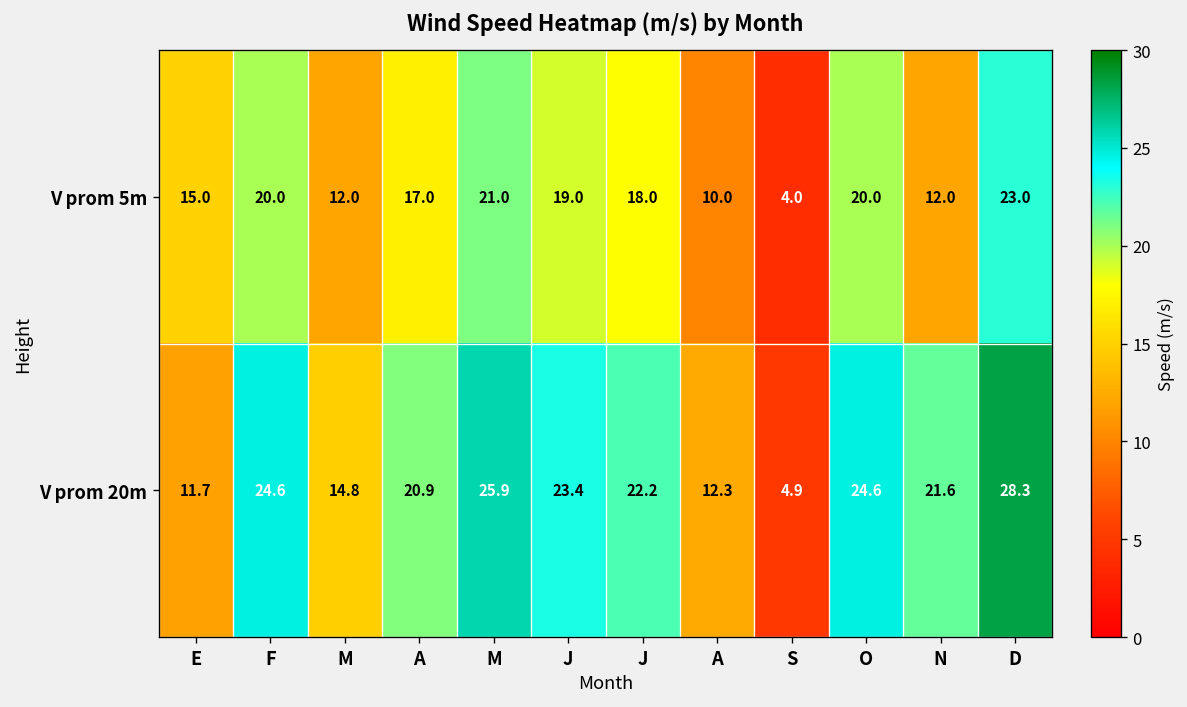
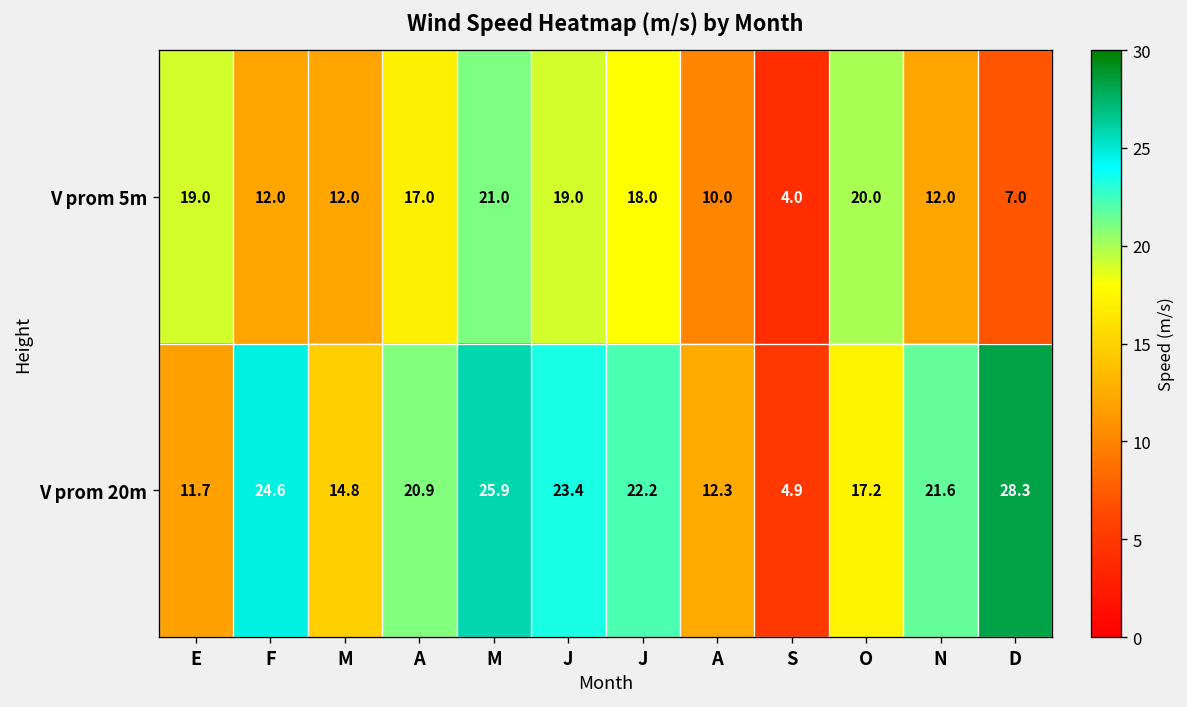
  {
    "V prom 5m": {
-     "E": 15.0,
-     "F": 20.0,
+     "E": 19.0,
+     "F": 12.0,
      "S": 4.0,
      "O": 20.0,
      "N": 12.0,
-     "D": 23.0
+     "D": 7.0
    },
    "V prom 20m": {
      "E": 11.7,
      "F": 24.6,
      "S": 4.9,
-     "O": 24.6,
+     "O": 17.2,
      "N": 21.6,
      "D": 28.3
    }
  }
